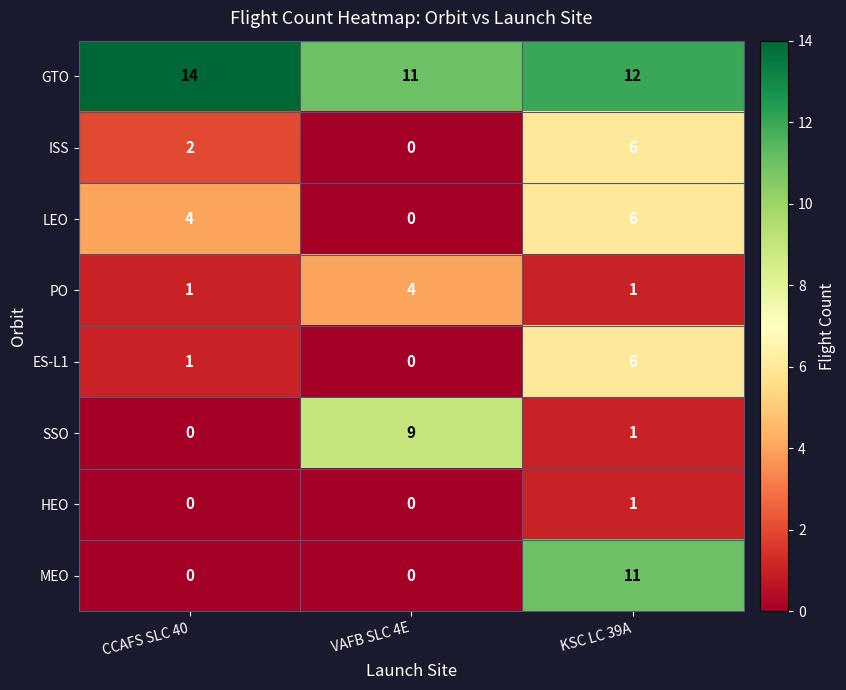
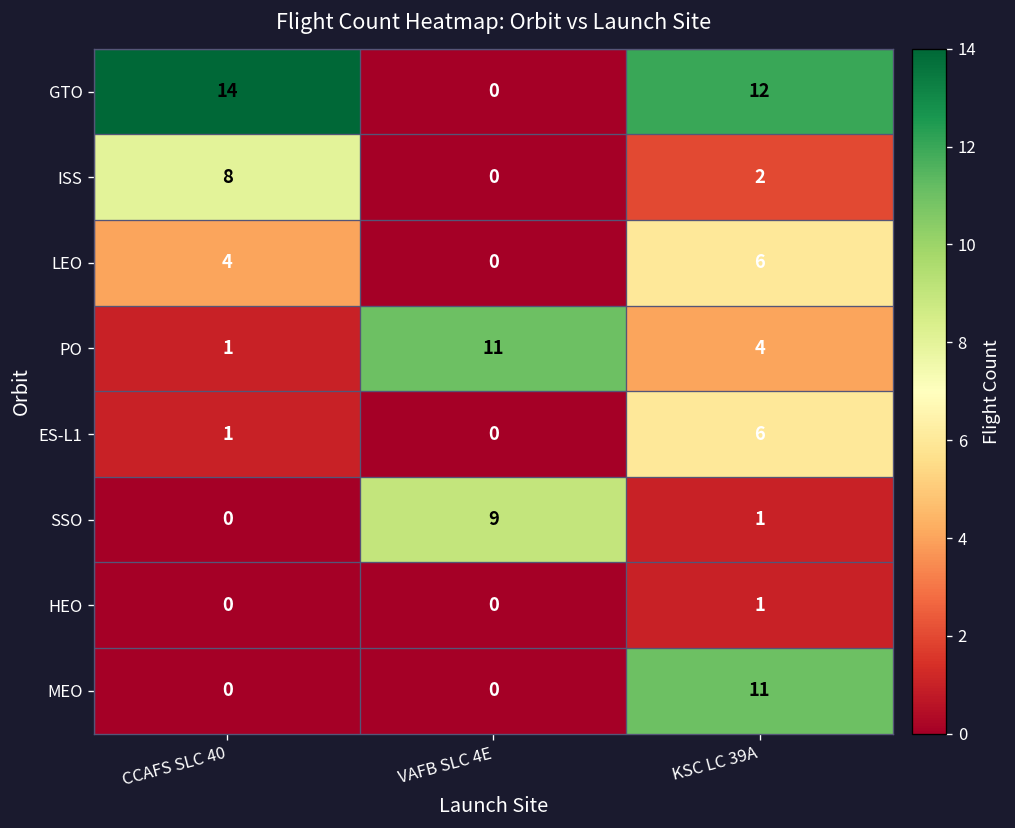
  {
    "GTO": {
      "CCAFS SLC 40": 14,
-     "VAFB SLC 4E": 11,
+     "VAFB SLC 4E": 0,
      "KSC LC 39A": 12
    },
    "ISS": {
-     "CCAFS SLC 40": 2,
+     "CCAFS SLC 40": 8,
      "VAFB SLC 4E": 0,
-     "KSC LC 39A": 6
+     "KSC LC 39A": 2
    },
    "LEO": {
      "CCAFS SLC 40": 4,
      "VAFB SLC 4E": 0,
      "KSC LC 39A": 6
    },
    "PO": {
      "CCAFS SLC 40": 1,
-     "VAFB SLC 4E": 4,
-     "KSC LC 39A": 1
+     "VAFB SLC 4E": 11,
+     "KSC LC 39A": 4
    },
    "ES-L1": {
      "CCAFS SLC 40": 1,
      "VAFB SLC 4E": 0,
      "KSC LC 39A": 6
    },
    "SSO": {
      "CCAFS SLC 40": 0,
      "VAFB SLC 4E": 9,
      "KSC LC 39A": 1
    },
    "HEO": {
      "CCAFS SLC 40": 0,
      "VAFB SLC 4E": 0,
      "KSC LC 39A": 1
    },
    "MEO": {
      "CCAFS SLC 40": 0,
      "VAFB SLC 4E": 0,
      "KSC LC 39A": 11
    }
  }
